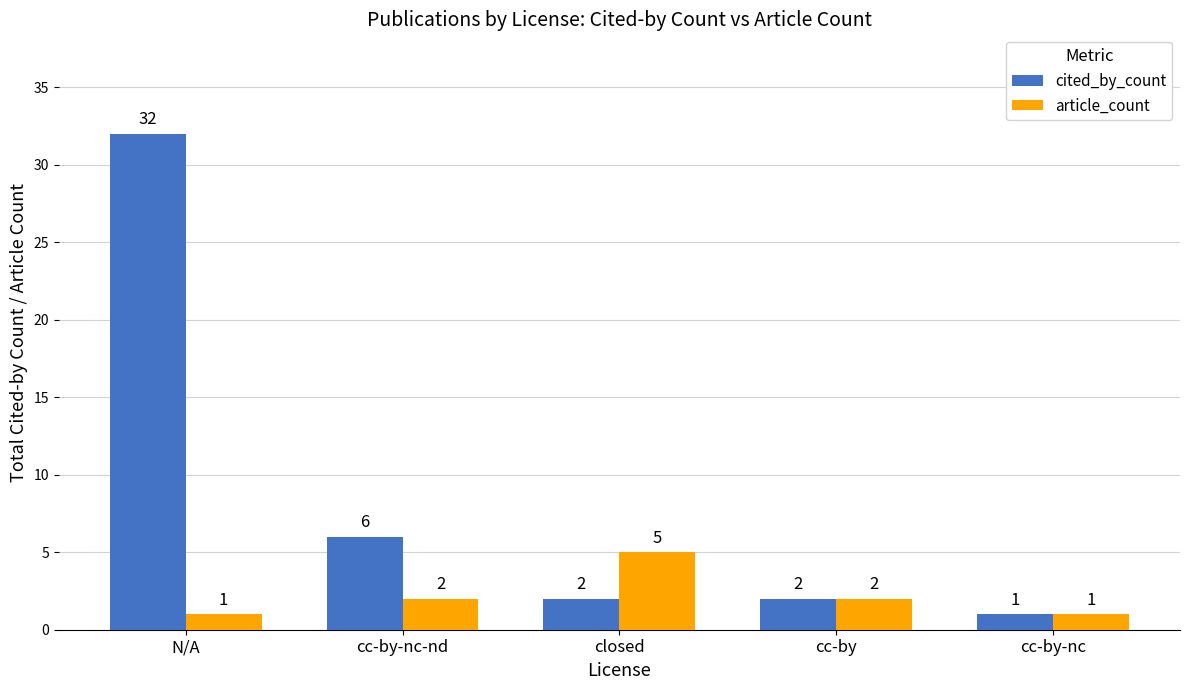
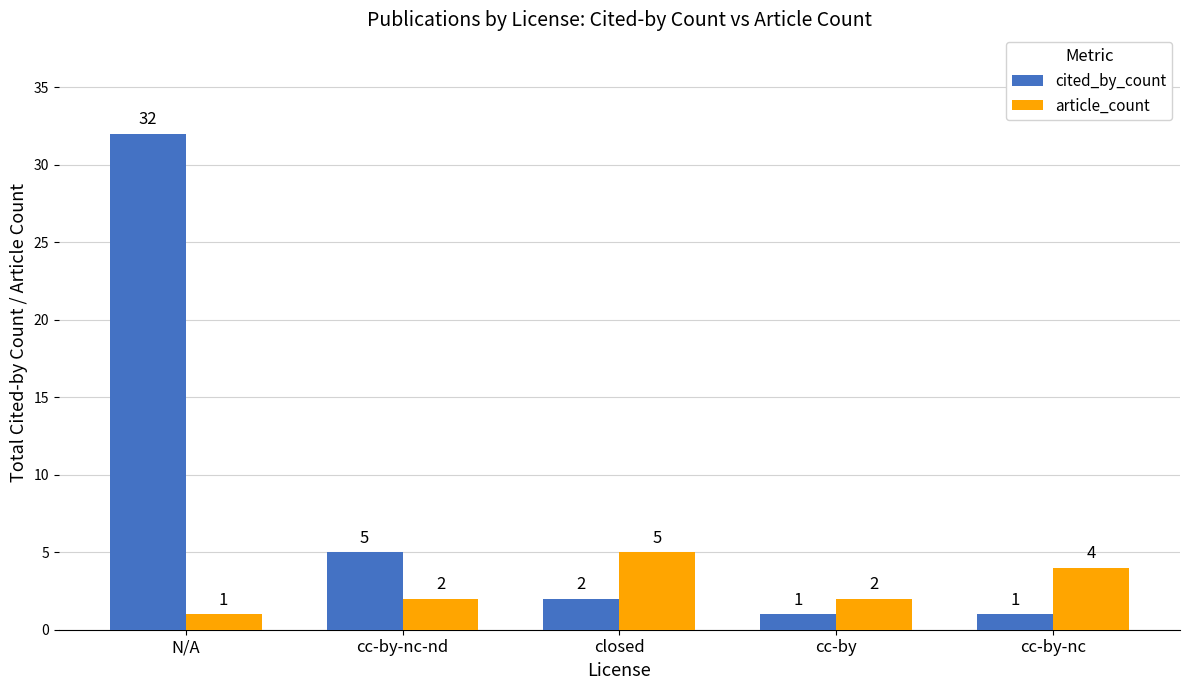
  {
    "cited_by_count": {
      "N/A": 32,
-     "cc-by-nc-nd": 6,
+     "cc-by-nc-nd": 5,
      "closed": 2,
-     "cc-by": 2,
+     "cc-by": 1,
      "cc-by-nc": 1
    },
    "article_count": {
      "N/A": 1,
      "cc-by-nc-nd": 2,
      "closed": 5,
      "cc-by": 2,
-     "cc-by-nc": 1
+     "cc-by-nc": 4
    }
  }
